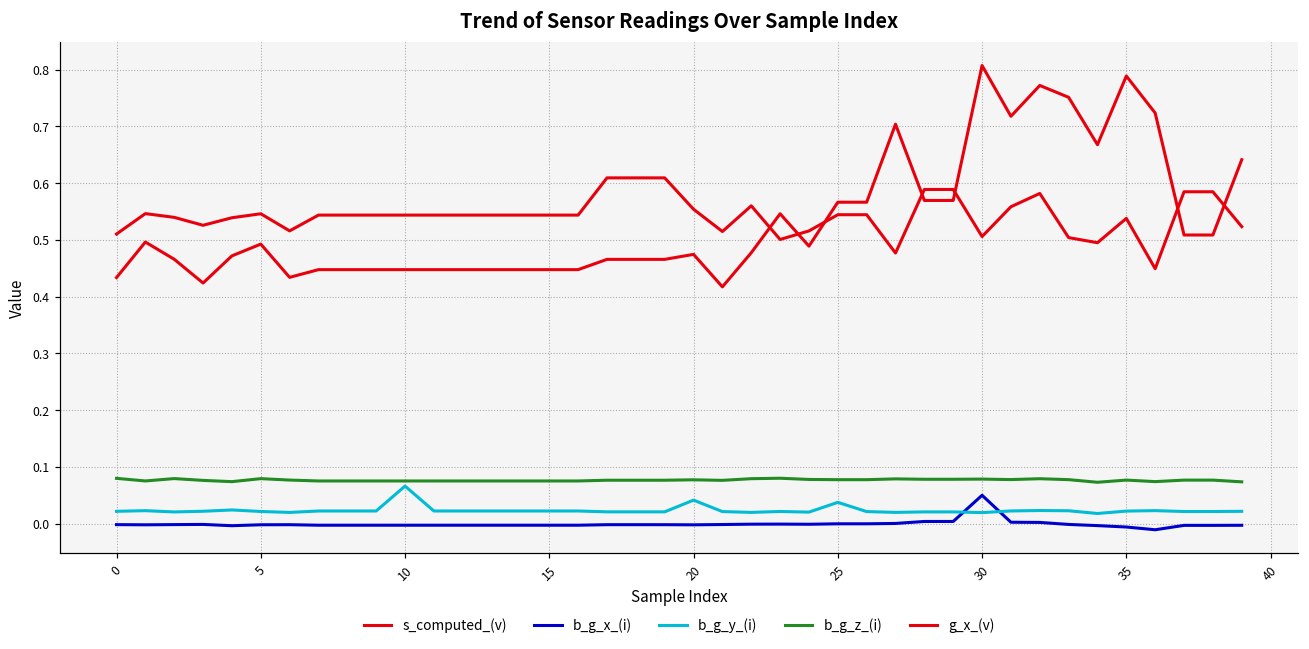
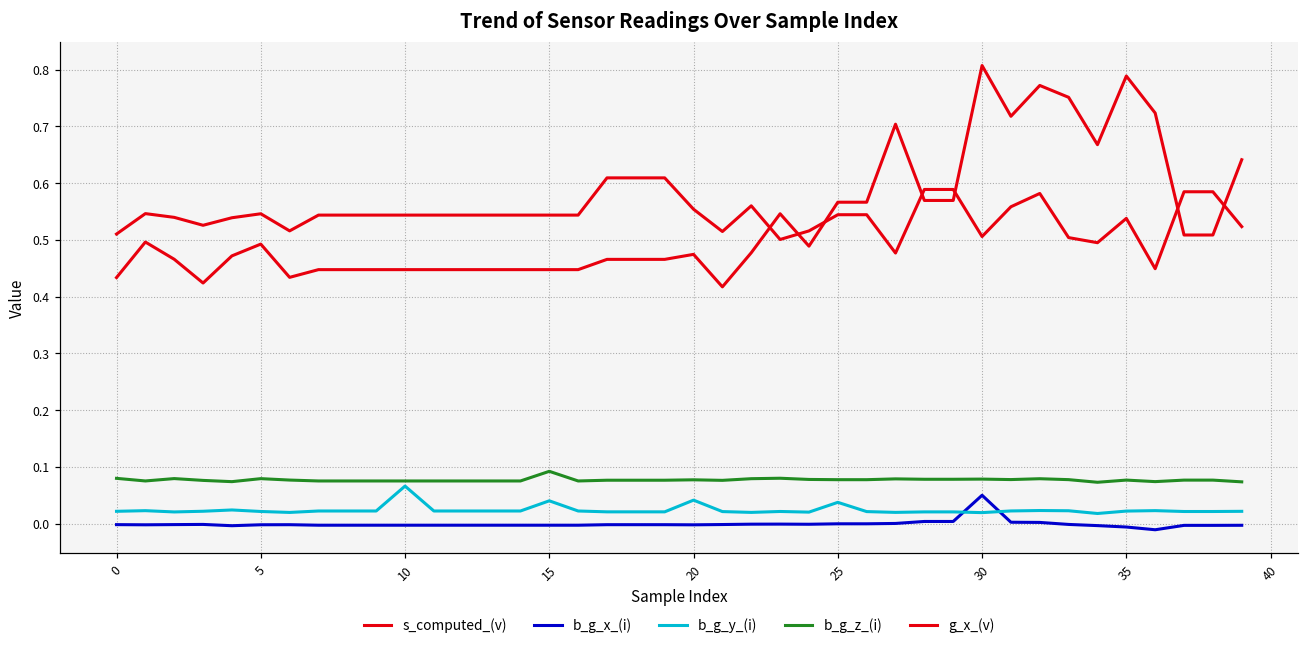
  {
    "b_g_x_(i)": {
      "0": 0.00,
      "5": 0.00,
      "10": 0.00,
      "15": 0.00,
      "20": 0.00,
      "25": 0.00,
      "30": 0.05,
      "35": -0.01
    },
    "b_g_y_(i)": {
      "0": 0.02,
      "5": 0.02,
      "10": 0.07,
-     "15": 0.02,
+     "15": 0.04,
      "20": 0.04,
      "25": 0.04,
      "30": 0.02,
      "35": 0.02
    },
    "b_g_z_(i)": {
      "0": 0.08,
      "5": 0.08,
      "10": 0.08,
-     "15": 0.08,
+     "15": 0.09,
      "20": 0.08,
      "25": 0.08,
      "30": 0.08,
      "35": 0.08
    }
  }
